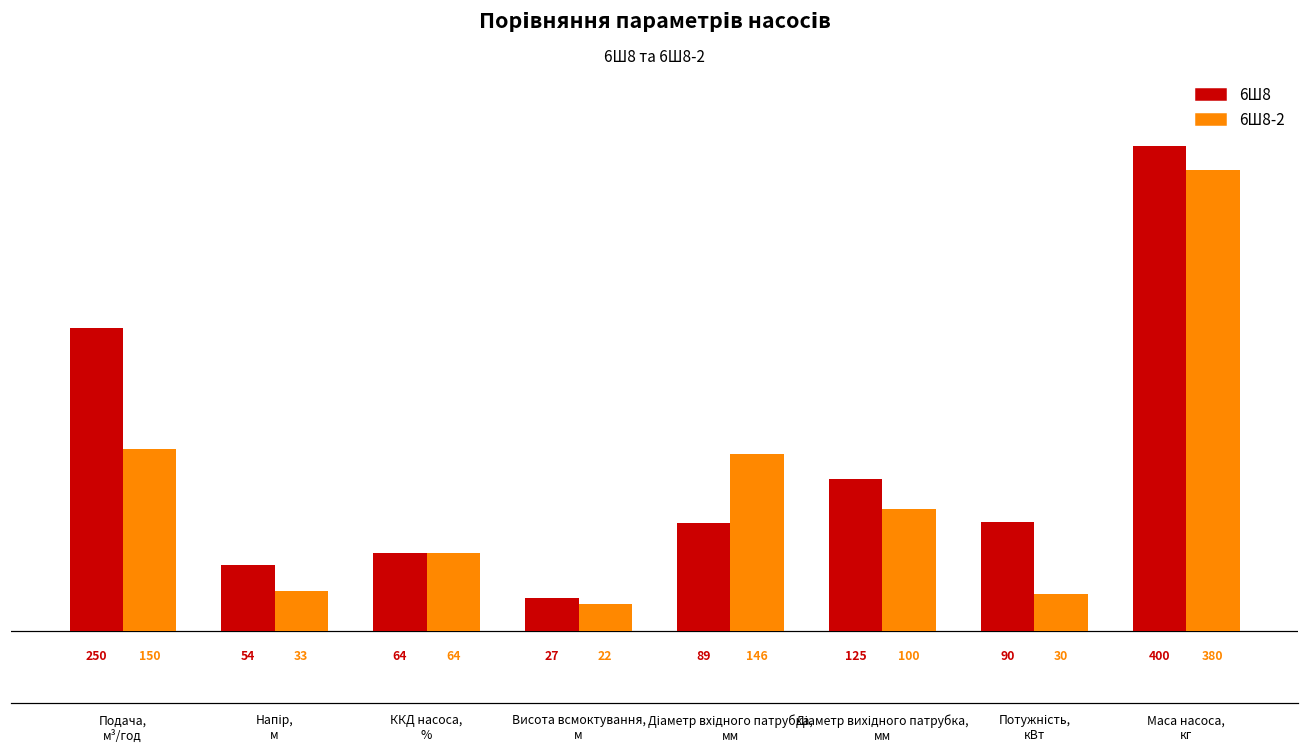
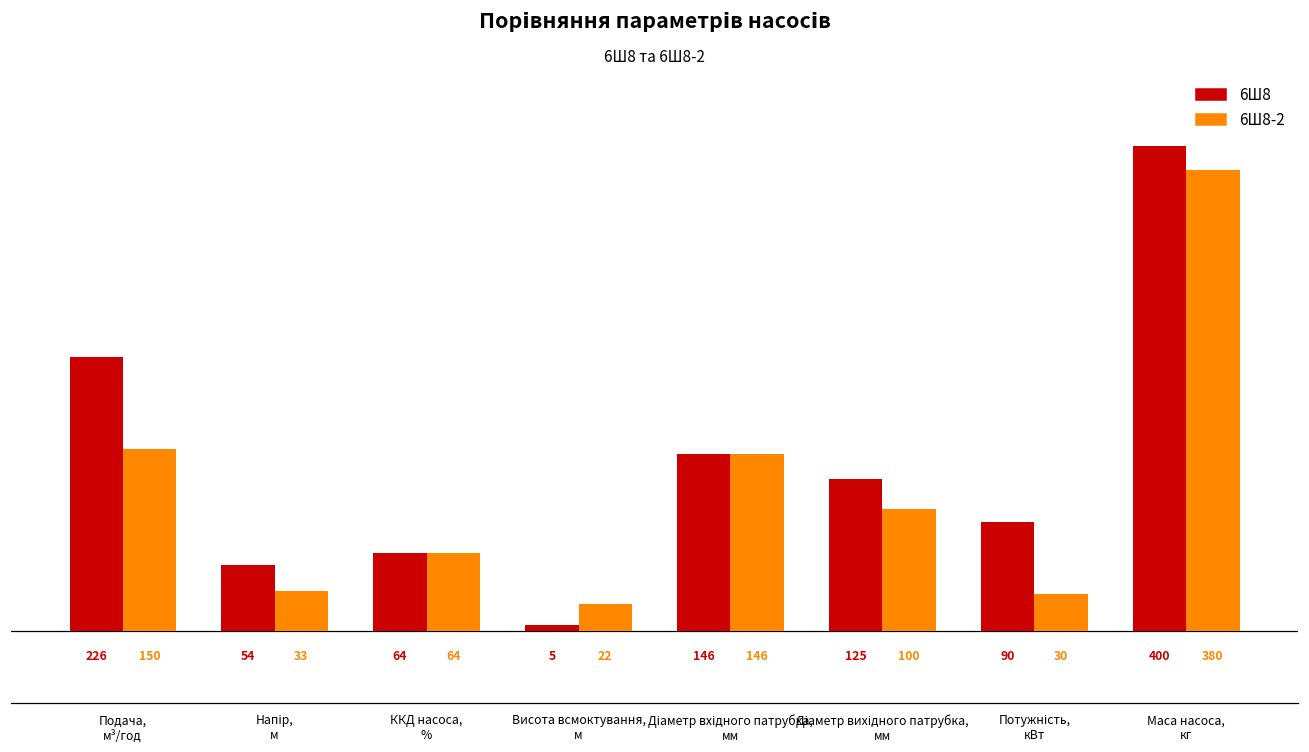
  {
    "6Ш8": {
-     "Подача, м³/год": 250,
-     "Висота всмоктування, м": 27,
-     "Діаметр вхідного патрубка, мм": 89
+     "Подача, м³/год": 226,
+     "Висота всмоктування, м": 5,
+     "Діаметр вхідного патрубка, мм": 146
    }
  }
